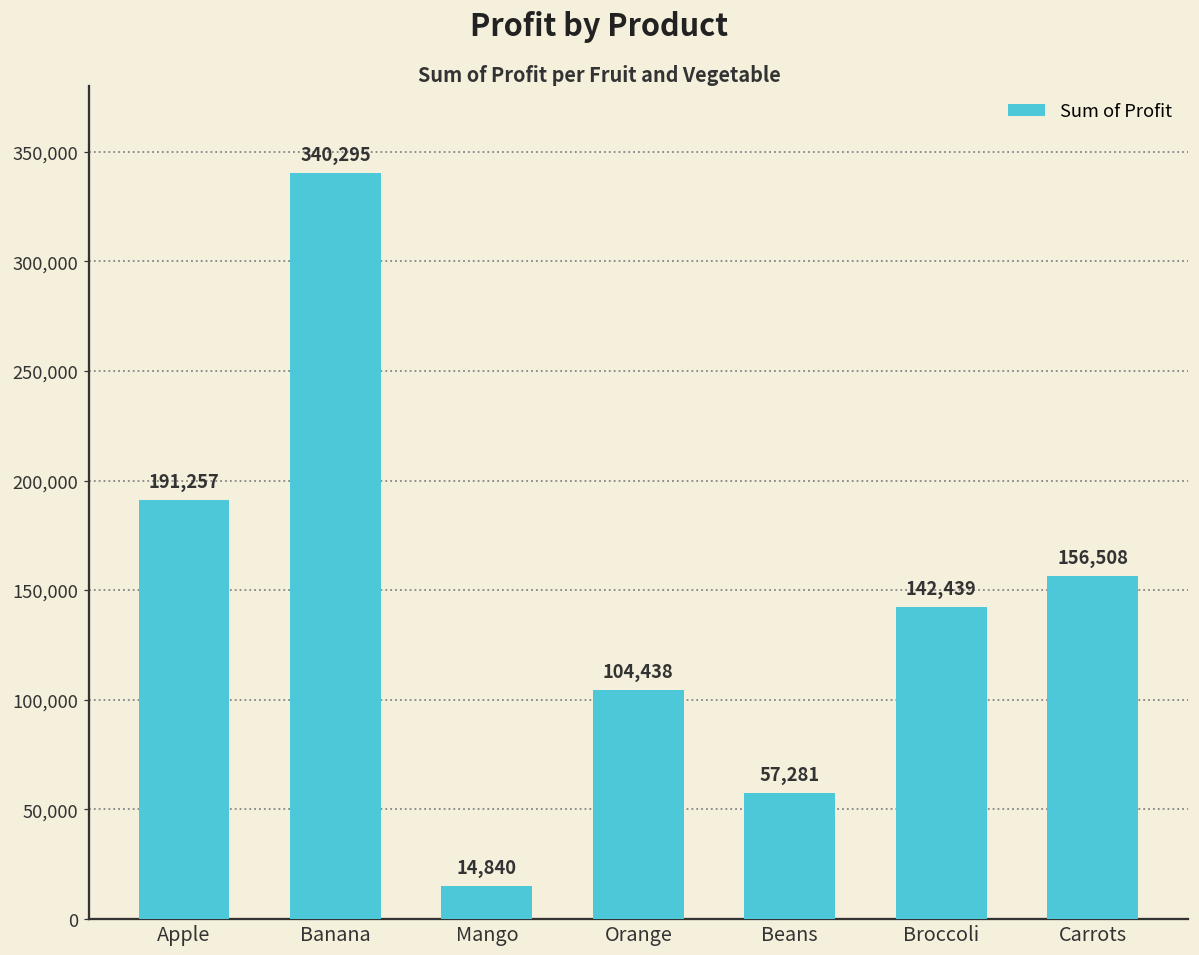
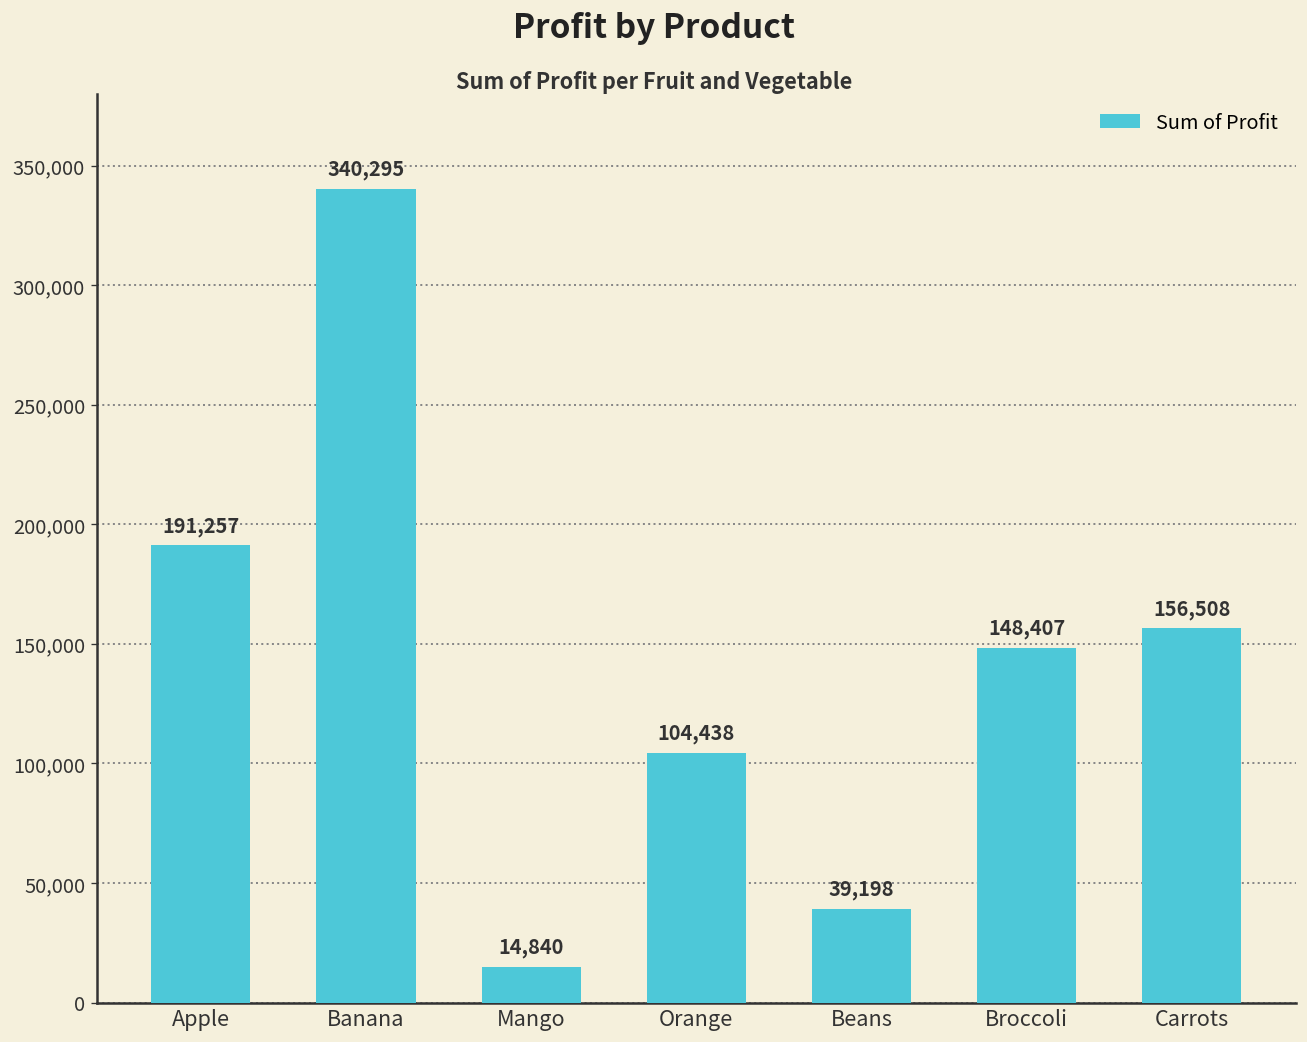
  {
    "Apple": "191,257",
    "Banana": "340,295",
    "Mango": "14,840",
    "Orange": "104,438",
-   "Beans": "57,281",
-   "Broccoli": "142,439",
+   "Beans": "39,198",
+   "Broccoli": "148,407",
    "Carrots": "156,508"
  }
